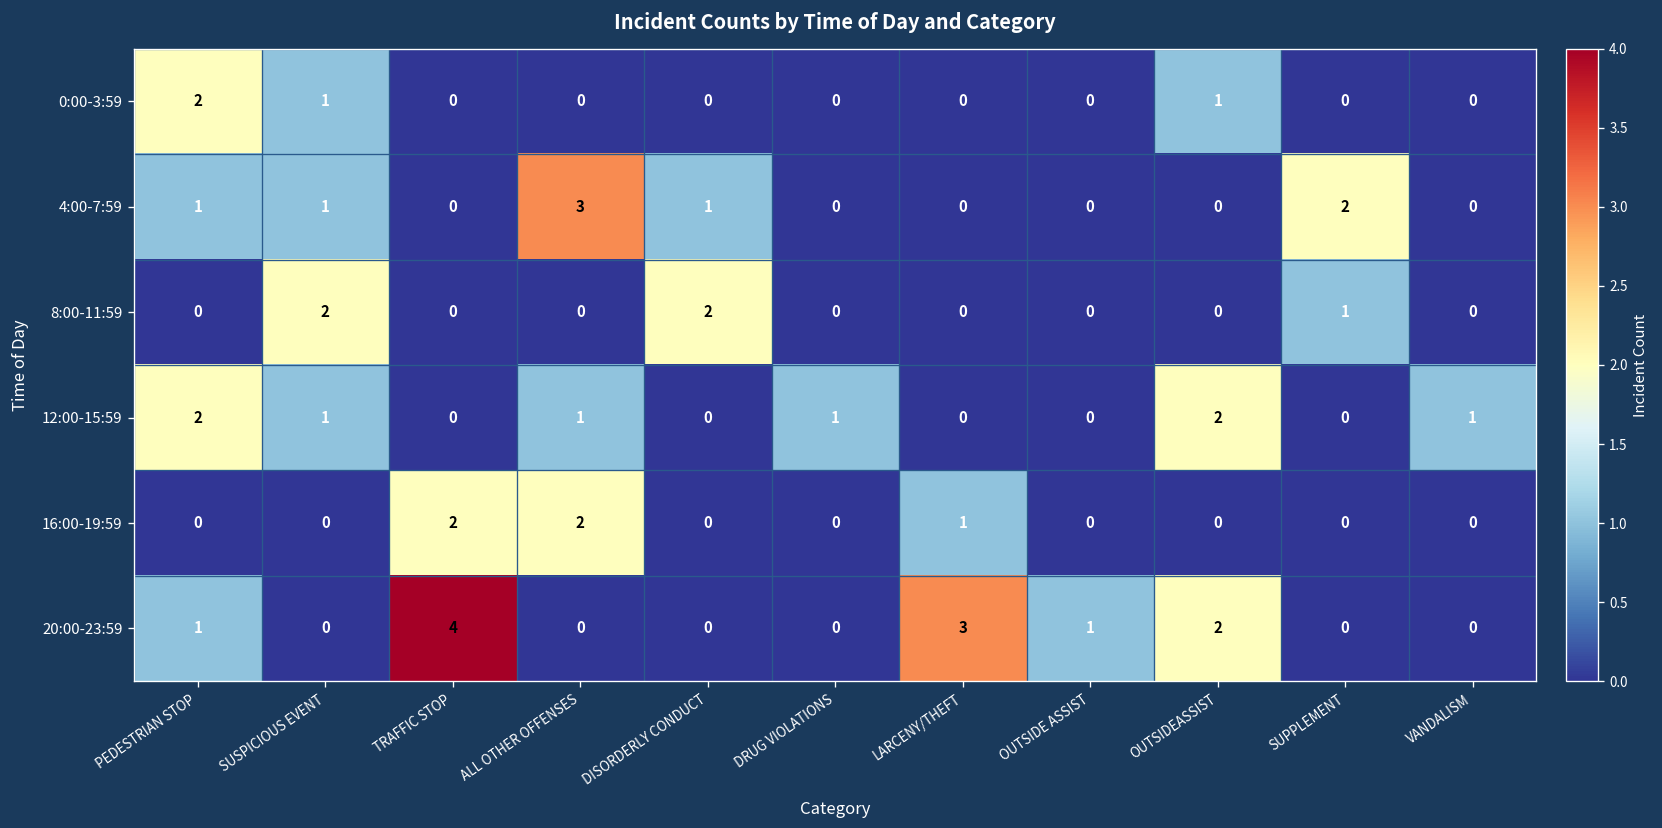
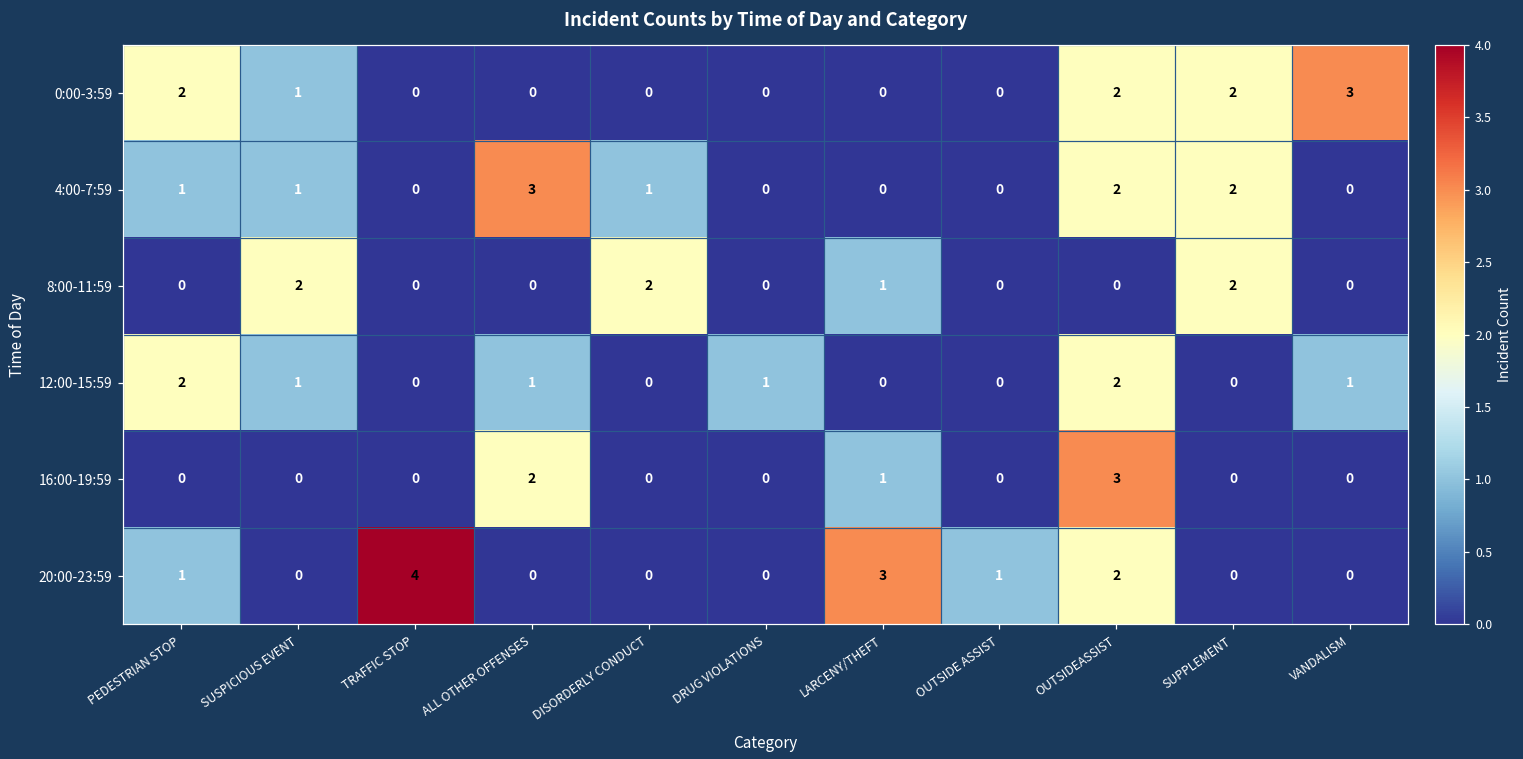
  {
    "0:00-3:59": {
      "PEDESTRIAN STOP": 2,
      "SUSPICIOUS EVENT": 1,
      "TRAFFIC STOP": 0,
      "ALL OTHER OFFENSES": 0,
      "DISORDERLY CONDUCT": 0,
      "DRUG VIOLATIONS": 0,
      "LARCENY/THEFT": 0,
      "OUTSIDE ASSIST": 0,
-     "OUTSIDEASSIST": 1,
-     "SUPPLEMENT": 0,
-     "VANDALISM": 0
+     "OUTSIDEASSIST": 2,
+     "SUPPLEMENT": 2,
+     "VANDALISM": 3
    },
    "4:00-7:59": {
      "PEDESTRIAN STOP": 1,
      "SUSPICIOUS EVENT": 1,
      "TRAFFIC STOP": 0,
      "ALL OTHER OFFENSES": 3,
      "DISORDERLY CONDUCT": 1,
      "DRUG VIOLATIONS": 0,
      "LARCENY/THEFT": 0,
      "OUTSIDE ASSIST": 0,
-     "OUTSIDEASSIST": 0,
+     "OUTSIDEASSIST": 2,
      "SUPPLEMENT": 2,
      "VANDALISM": 0
    },
    "8:00-11:59": {
      "PEDESTRIAN STOP": 0,
      "SUSPICIOUS EVENT": 2,
      "TRAFFIC STOP": 0,
      "ALL OTHER OFFENSES": 0,
      "DISORDERLY CONDUCT": 2,
      "DRUG VIOLATIONS": 0,
-     "LARCENY/THEFT": 0,
+     "LARCENY/THEFT": 1,
      "OUTSIDE ASSIST": 0,
      "OUTSIDEASSIST": 0,
-     "SUPPLEMENT": 1,
+     "SUPPLEMENT": 2,
      "VANDALISM": 0
    },
    "12:00-15:59": {
      "PEDESTRIAN STOP": 2,
      "SUSPICIOUS EVENT": 1,
      "TRAFFIC STOP": 0,
      "ALL OTHER OFFENSES": 1,
      "DISORDERLY CONDUCT": 0,
      "DRUG VIOLATIONS": 1,
      "LARCENY/THEFT": 0,
      "OUTSIDE ASSIST": 0,
      "OUTSIDEASSIST": 2,
      "SUPPLEMENT": 0,
      "VANDALISM": 1
    },
    "16:00-19:59": {
      "PEDESTRIAN STOP": 0,
      "SUSPICIOUS EVENT": 0,
-     "TRAFFIC STOP": 2,
+     "TRAFFIC STOP": 0,
      "ALL OTHER OFFENSES": 2,
      "DISORDERLY CONDUCT": 0,
      "DRUG VIOLATIONS": 0,
      "LARCENY/THEFT": 1,
      "OUTSIDE ASSIST": 0,
-     "OUTSIDEASSIST": 0,
+     "OUTSIDEASSIST": 3,
      "SUPPLEMENT": 0,
      "VANDALISM": 0
    },
    "20:00-23:59": {
      "PEDESTRIAN STOP": 1,
      "SUSPICIOUS EVENT": 0,
      "TRAFFIC STOP": 4,
      "ALL OTHER OFFENSES": 0,
      "DISORDERLY CONDUCT": 0,
      "DRUG VIOLATIONS": 0,
      "LARCENY/THEFT": 3,
      "OUTSIDE ASSIST": 1,
      "OUTSIDEASSIST": 2,
      "SUPPLEMENT": 0,
      "VANDALISM": 0
    }
  }
